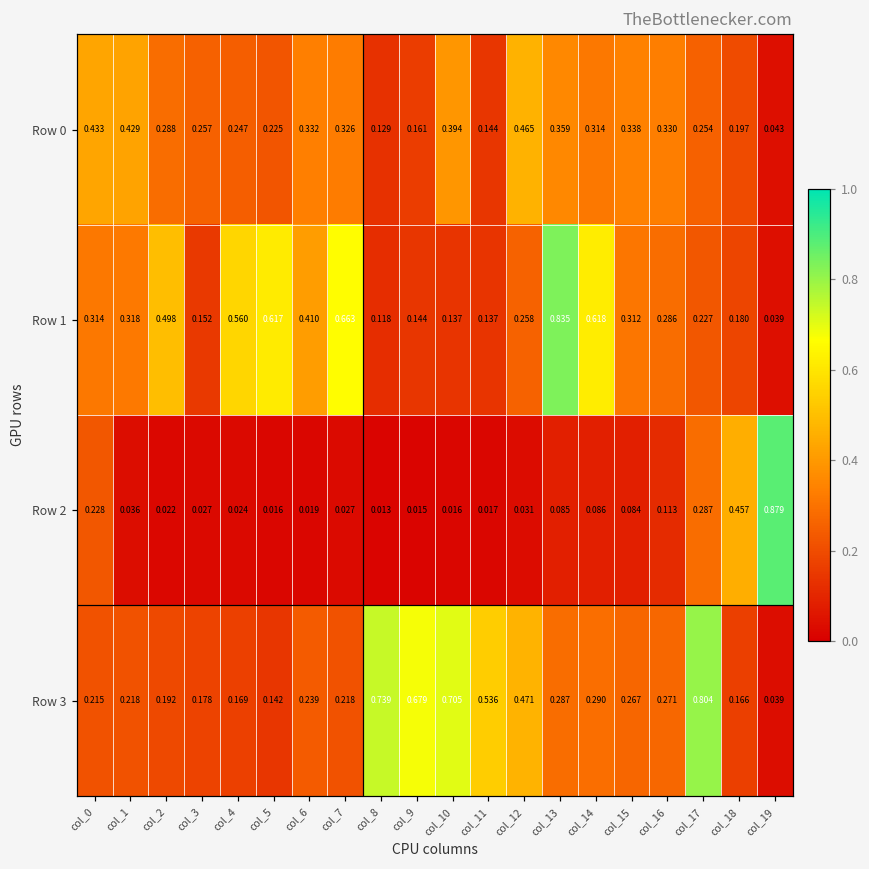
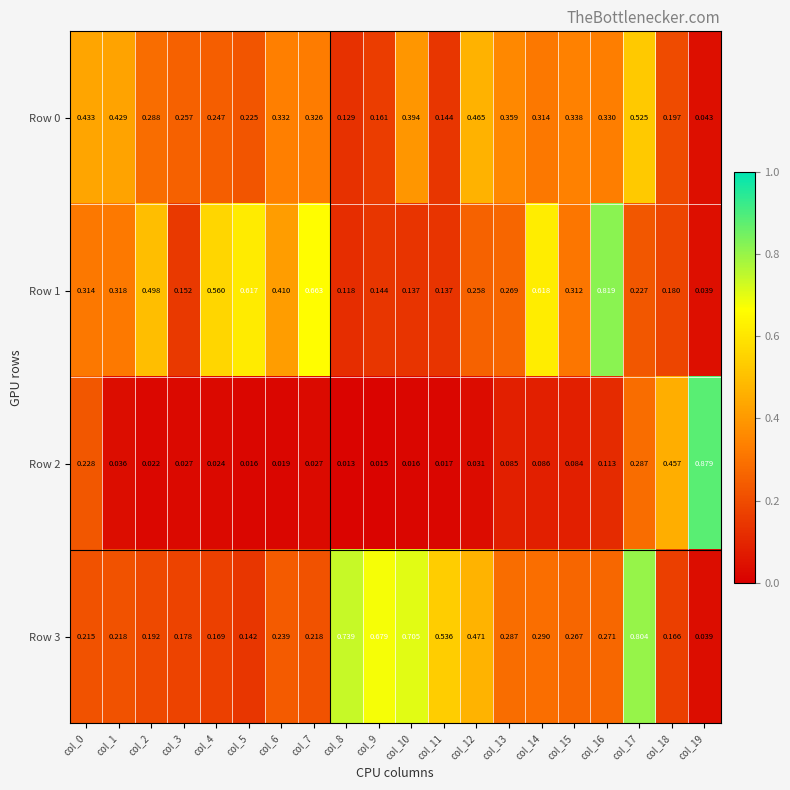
  {
    "Row 0": {
      "col_0": 0.433,
      "col_1": 0.429,
      "col_2": 0.288,
      "col_3": 0.257,
      "col_4": 0.247,
      "col_5": 0.225,
      "col_6": 0.332,
      "col_7": 0.326,
      "col_8": 0.129,
      "col_9": 0.161,
      "col_10": 0.394,
      "col_11": 0.144,
      "col_12": 0.465,
      "col_13": 0.359,
      "col_14": 0.314,
      "col_15": 0.338,
      "col_16": 0.330,
-     "col_17": 0.254,
+     "col_17": 0.525,
      "col_18": 0.197,
      "col_19": 0.043
    },
    "Row 1": {
      "col_0": 0.314,
      "col_1": 0.318,
      "col_2": 0.498,
      "col_3": 0.152,
      "col_4": 0.560,
      "col_5": 0.617,
      "col_6": 0.410,
      "col_7": 0.663,
      "col_8": 0.118,
      "col_9": 0.144,
      "col_10": 0.137,
      "col_11": 0.137,
      "col_12": 0.258,
-     "col_13": 0.835,
+     "col_13": 0.269,
      "col_14": 0.618,
      "col_15": 0.312,
-     "col_16": 0.286,
+     "col_16": 0.819,
      "col_17": 0.227,
      "col_18": 0.180,
      "col_19": 0.039
    },
    "Row 2": {
      "col_0": 0.228,
      "col_1": 0.036,
      "col_2": 0.022,
      "col_3": 0.027,
      "col_4": 0.024,
      "col_5": 0.016,
      "col_6": 0.019,
      "col_7": 0.027,
      "col_8": 0.013,
      "col_9": 0.015,
      "col_10": 0.016,
      "col_11": 0.017,
      "col_12": 0.031,
      "col_13": 0.085,
      "col_14": 0.086,
      "col_15": 0.084,
      "col_16": 0.113,
      "col_17": 0.287,
      "col_18": 0.457,
      "col_19": 0.879
    },
    "Row 3": {
      "col_0": 0.215,
      "col_1": 0.218,
      "col_2": 0.192,
      "col_3": 0.178,
      "col_4": 0.169,
      "col_5": 0.142,
      "col_6": 0.239,
      "col_7": 0.218,
      "col_8": 0.739,
      "col_9": 0.679,
      "col_10": 0.705,
      "col_11": 0.536,
      "col_12": 0.471,
      "col_13": 0.287,
      "col_14": 0.290,
      "col_15": 0.267,
      "col_16": 0.271,
      "col_17": 0.804,
      "col_18": 0.166,
      "col_19": 0.039
    }
  }
